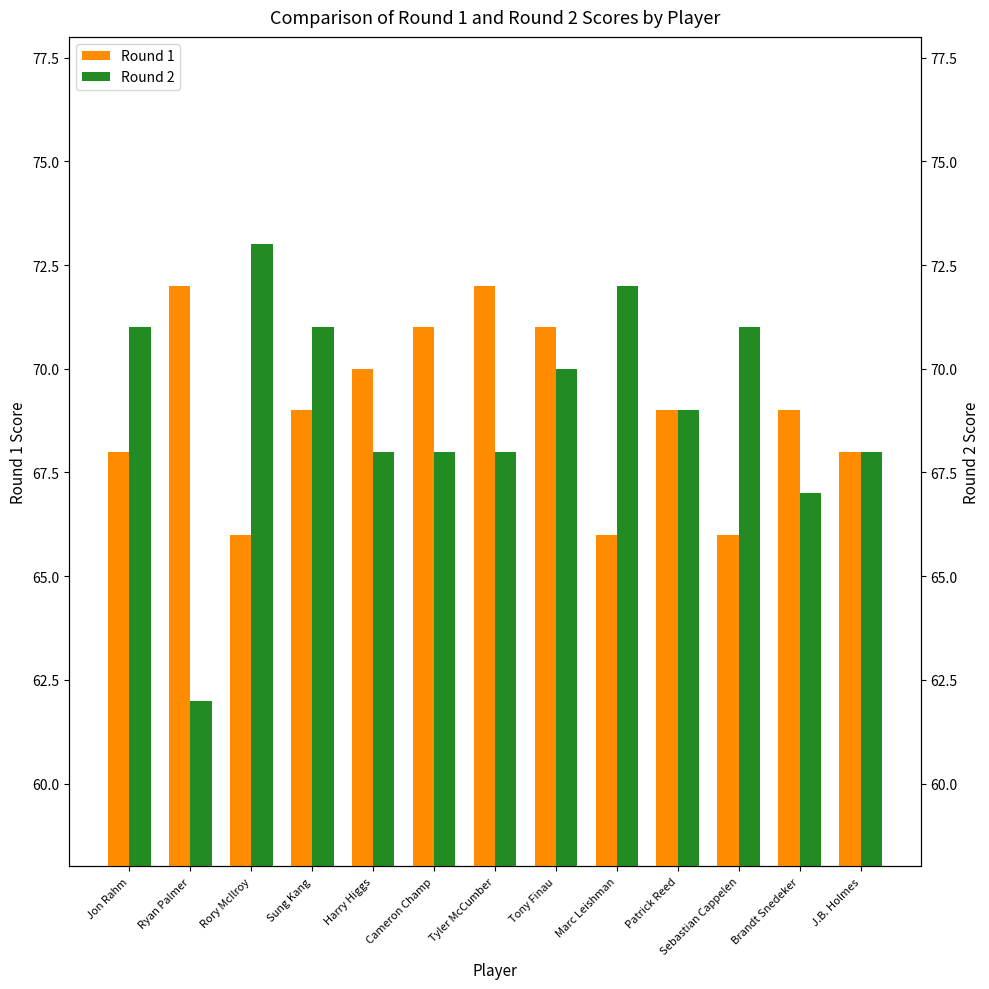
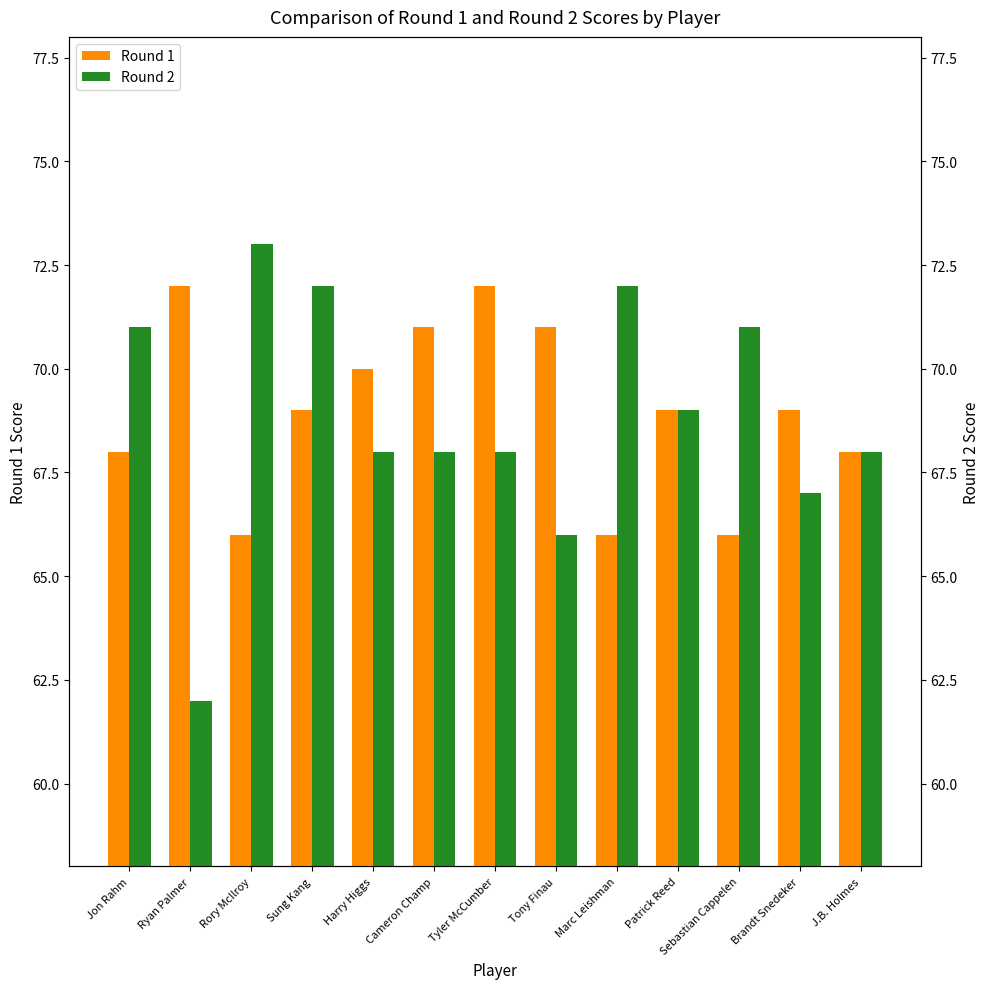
  {
    "Round 1": {
      "Jon Rahm": 68,
      "Ryan Palmer": 72,
      "Rory McIlroy": 66,
      "Sung Kang": 69,
      "Harry Higgs": 70,
      "Cameron Champ": 71,
      "Tyler McCumber": 72,
      "Tony Finau": 71,
      "Marc Leishman": 66,
      "Patrick Reed": 69,
      "Sebastian Cappelen": 66,
      "Brandt Snedeker": 69,
      "J.B. Holmes": 68
    },
    "Round 2": {
      "Jon Rahm": 71,
      "Ryan Palmer": 62,
      "Rory McIlroy": 73,
-     "Sung Kang": 71,
+     "Sung Kang": 72,
      "Harry Higgs": 68,
      "Cameron Champ": 68,
      "Tyler McCumber": 68,
-     "Tony Finau": 70,
+     "Tony Finau": 66,
      "Marc Leishman": 72,
      "Patrick Reed": 69,
      "Sebastian Cappelen": 71,
      "Brandt Snedeker": 67,
      "J.B. Holmes": 68
    }
  }
